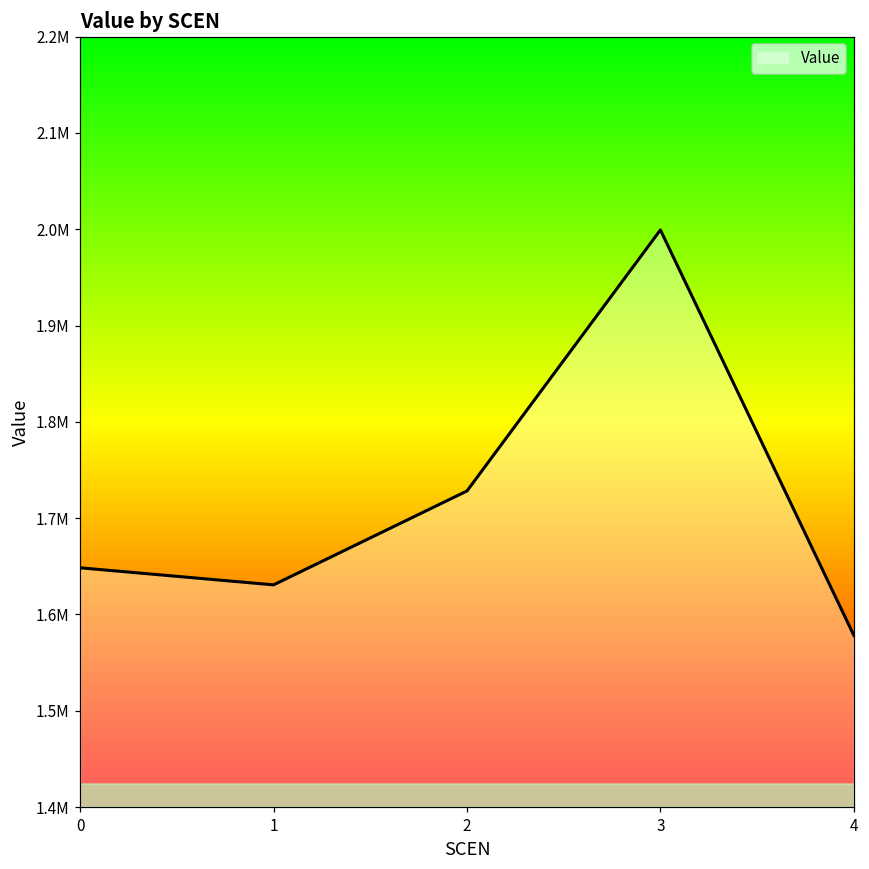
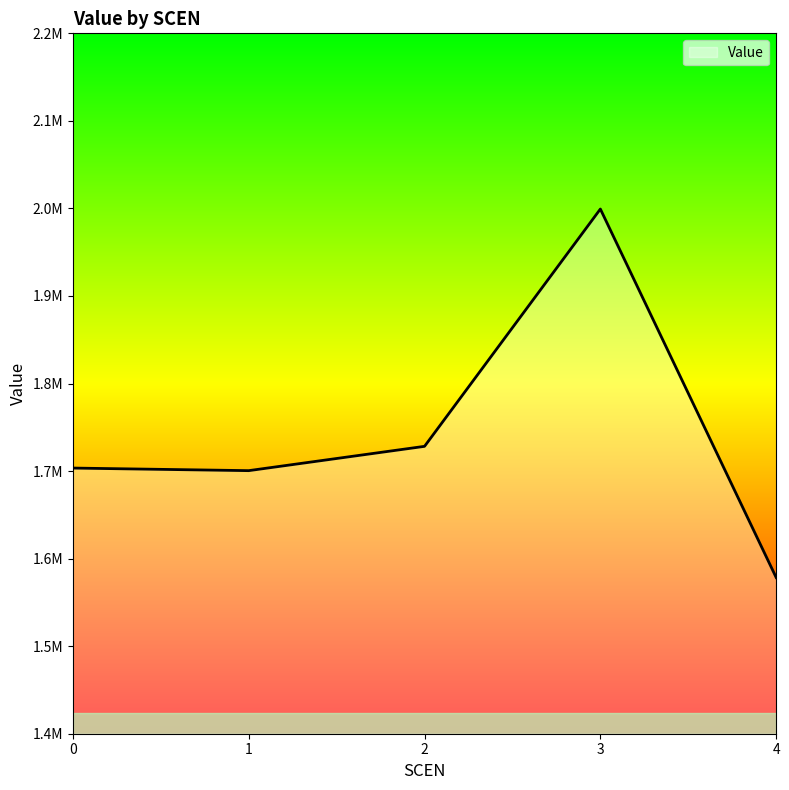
  {
-   "0": 1650000,
-   "1": 1630000,
+   "0": 1700000,
+   "1": 1700000,
    "2": 1730000,
    "3": 2000000,
    "4": 1580000
  }
